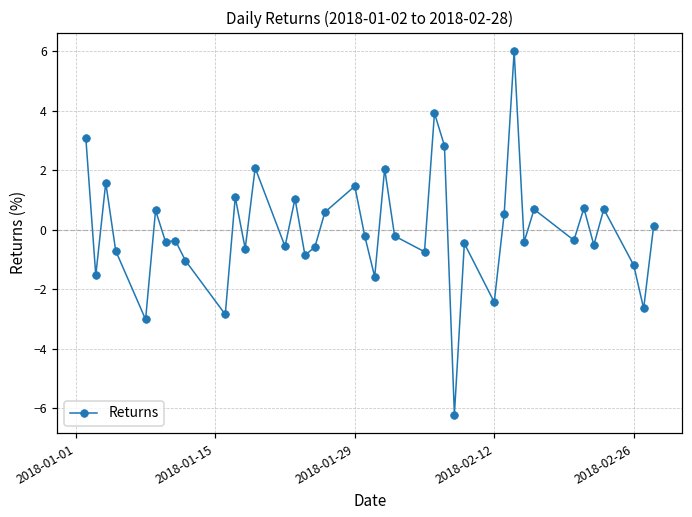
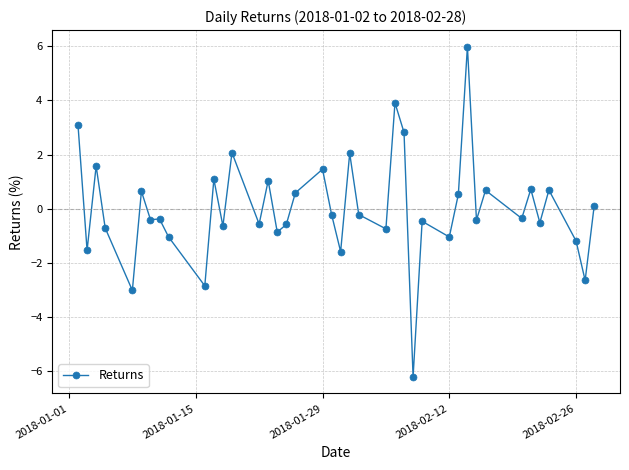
  {
    "2018-01-29": 1.5,
-   "2018-02-12": -2.4,
+   "2018-02-12": -1.0,
    "2018-02-26": -1.2
  }
